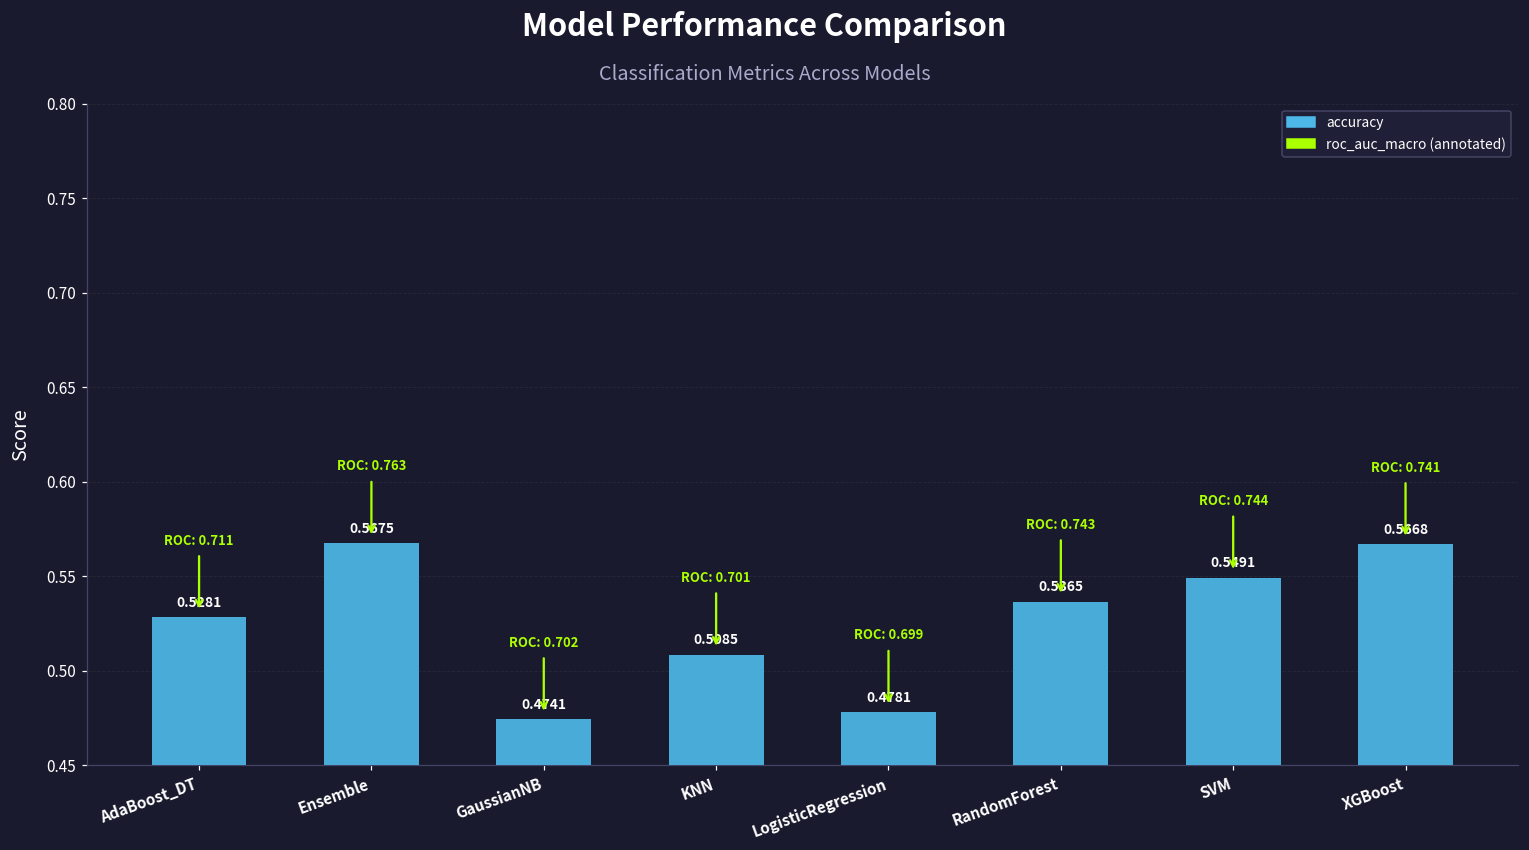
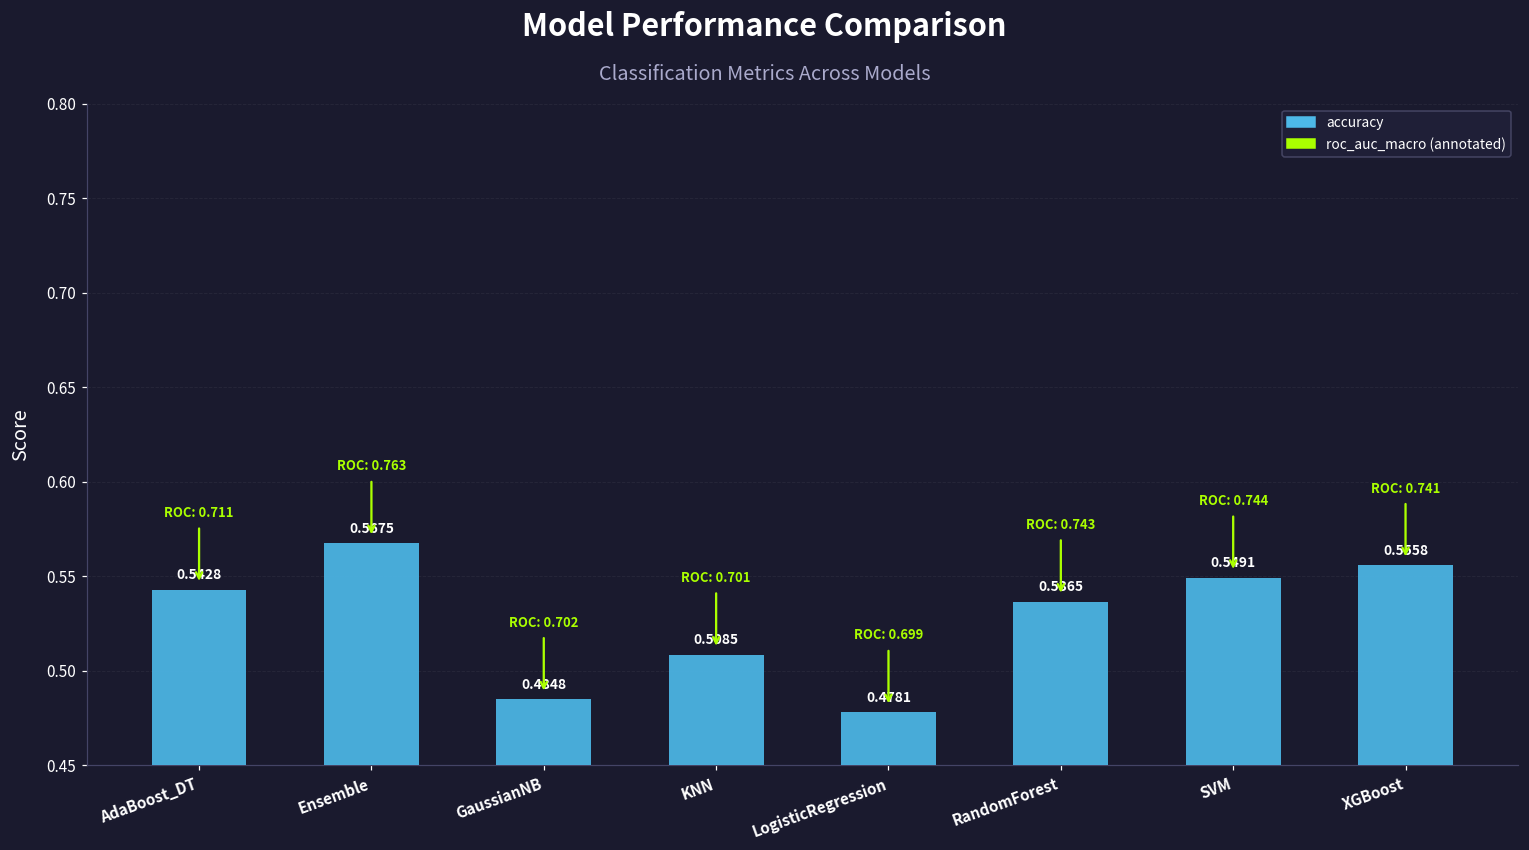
  {
-   "AdaBoost_DT": 0.5281,
+   "AdaBoost_DT": 0.5428,
    "Ensemble": 0.5675,
-   "GaussianNB": 0.4741,
+   "GaussianNB": 0.4848,
    "KNN": 0.5085,
    "LogisticRegression": 0.4781,
    "RandomForest": 0.5365,
    "SVM": 0.5491,
-   "XGBoost": 0.5668
+   "XGBoost": 0.5558
  }
